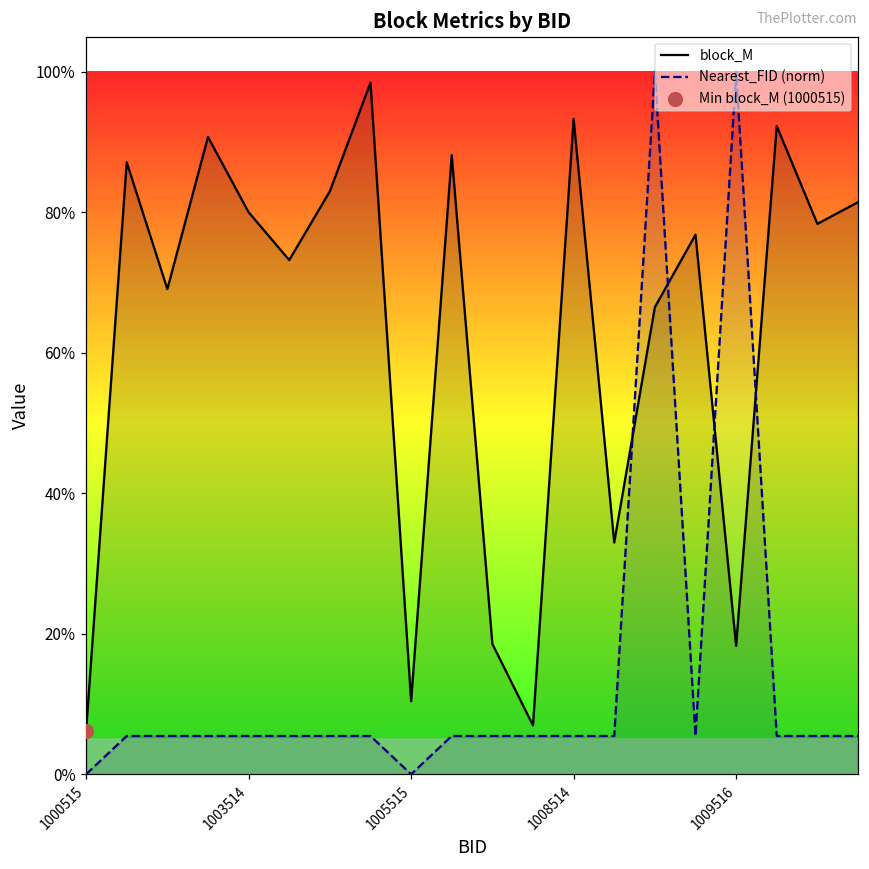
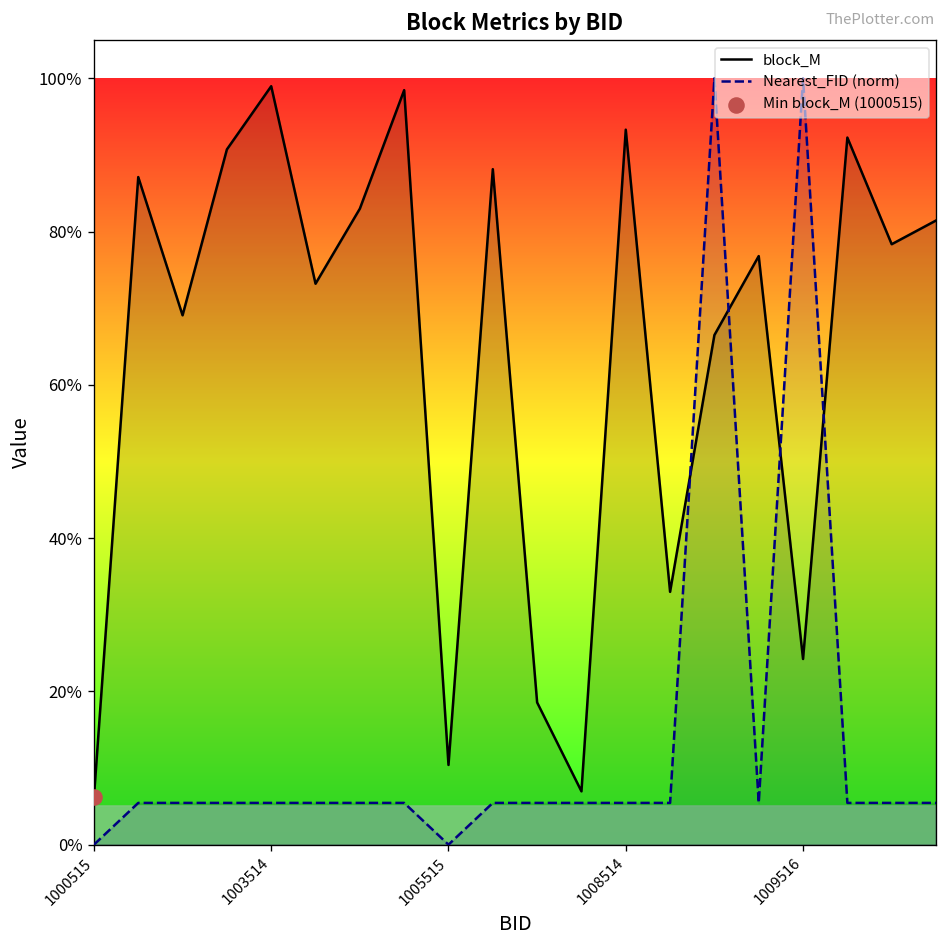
  {
    "block_M": {
-     "1003514": "80%",
+     "1003514": "99%",
      "1005515": "10%",
      "1008514": "93%",
-     "1009516": "18%"
+     "1009516": "24%"
    },
    "Nearest_FID (norm)": {
      "1003514": "5%",
      "1008514": "5%"
    }
  }
